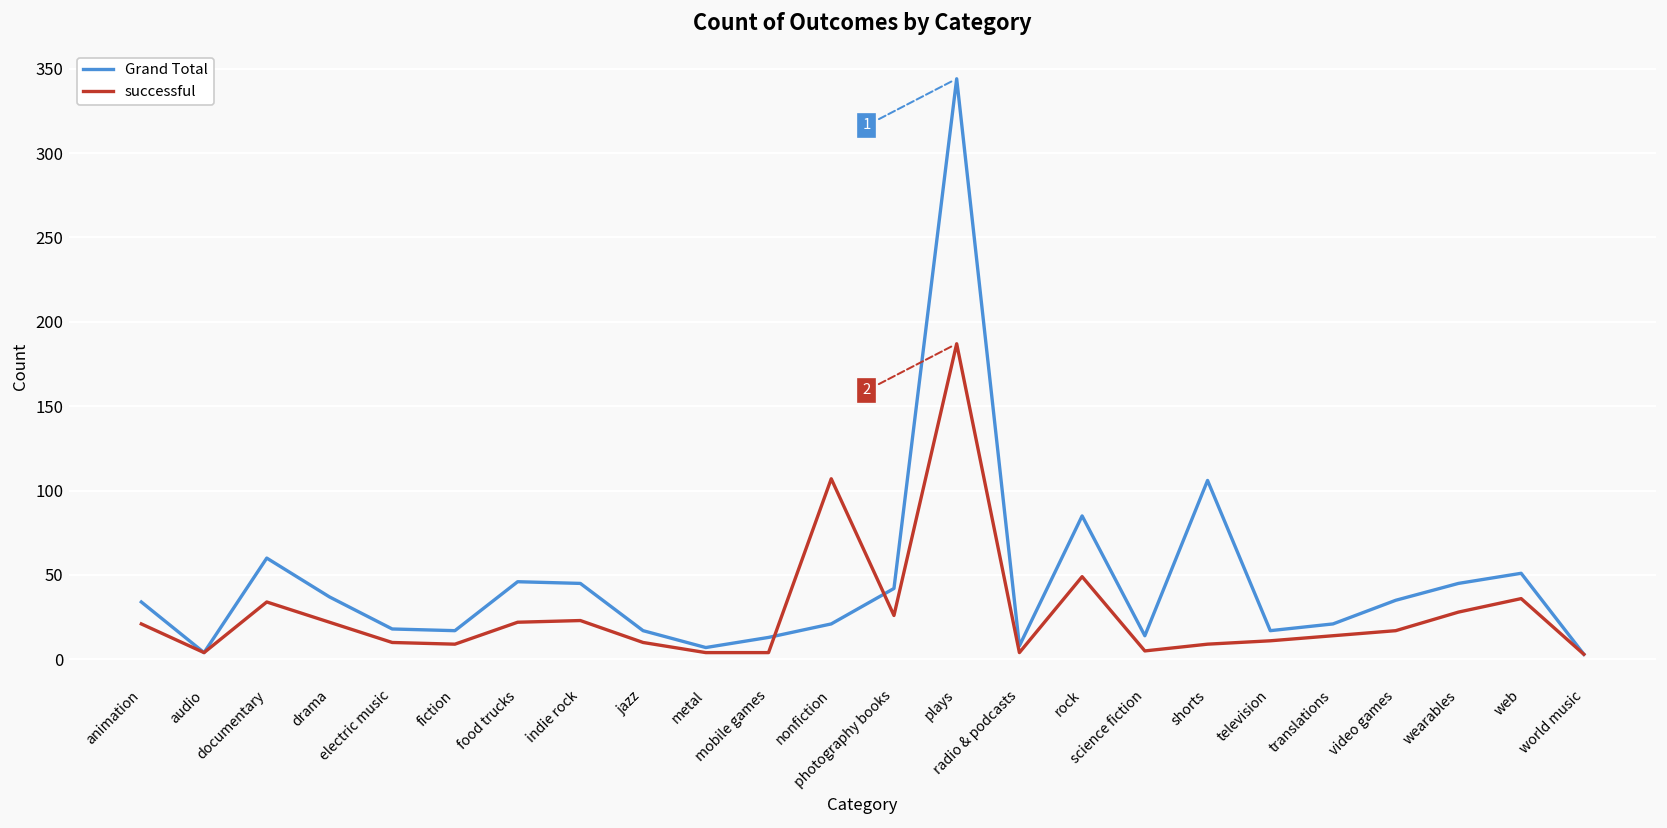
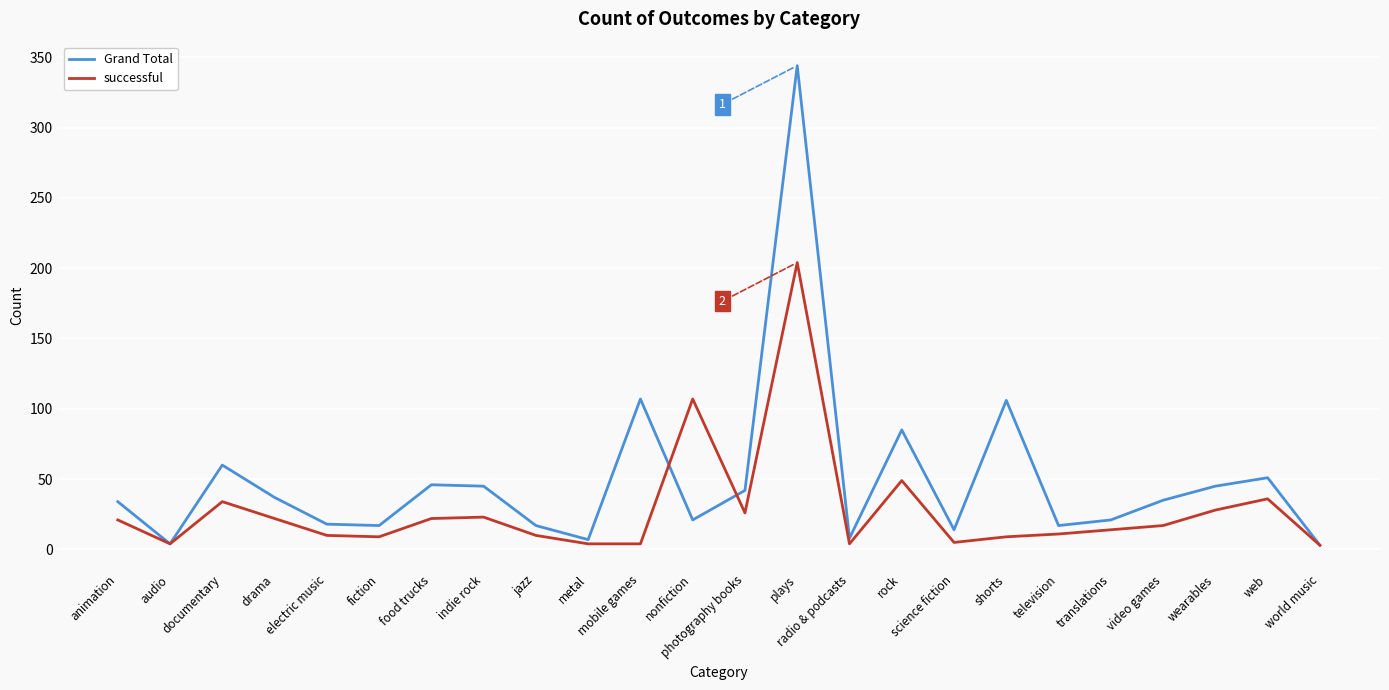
  {
    "Grand Total": {
      "animation": 34,
      "documentary": 60,
      "drama": 37,
      "electric music": 18,
      "fiction": 17,
      "food trucks": 46,
      "indie rock": 45,
      "jazz": 17,
      "metal": 7,
-     "mobile games": 13,
+     "mobile games": 107,
      "nonfiction": 21,
      "photography books": 42,
      "plays": 344,
      "radio & podcasts": 8,
      "rock": 85,
      "science fiction": 14,
      "shorts": 106,
      "television": 17,
      "translations": 21,
      "video games": 35,
      "wearables": 45,
      "web": 51
    },
    "successful": {
      "animation": 21,
      "documentary": 34,
      "drama": 22,
      "electric music": 10,
      "fiction": 9,
      "food trucks": 22,
      "indie rock": 23,
      "jazz": 10,
      "metal": 4,
      "mobile games": 4,
      "nonfiction": 107,
      "photography books": 26,
-     "plays": 187,
+     "plays": 204,
      "radio & podcasts": 4,
      "rock": 49,
      "science fiction": 5,
      "shorts": 9,
      "television": 11,
      "translations": 14,
      "video games": 17,
      "wearables": 28,
      "web": 36
    }
  }
